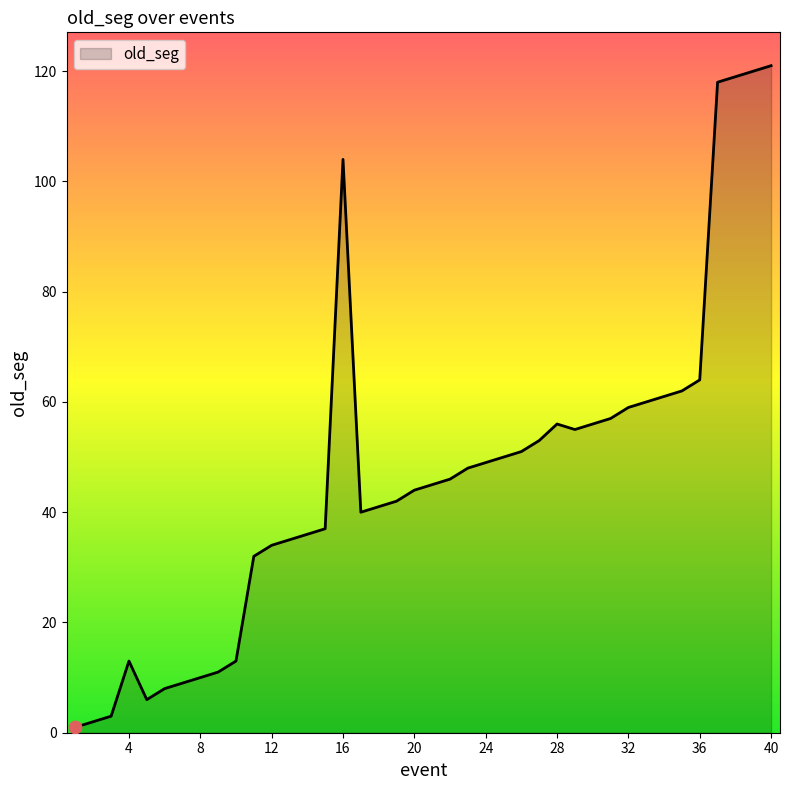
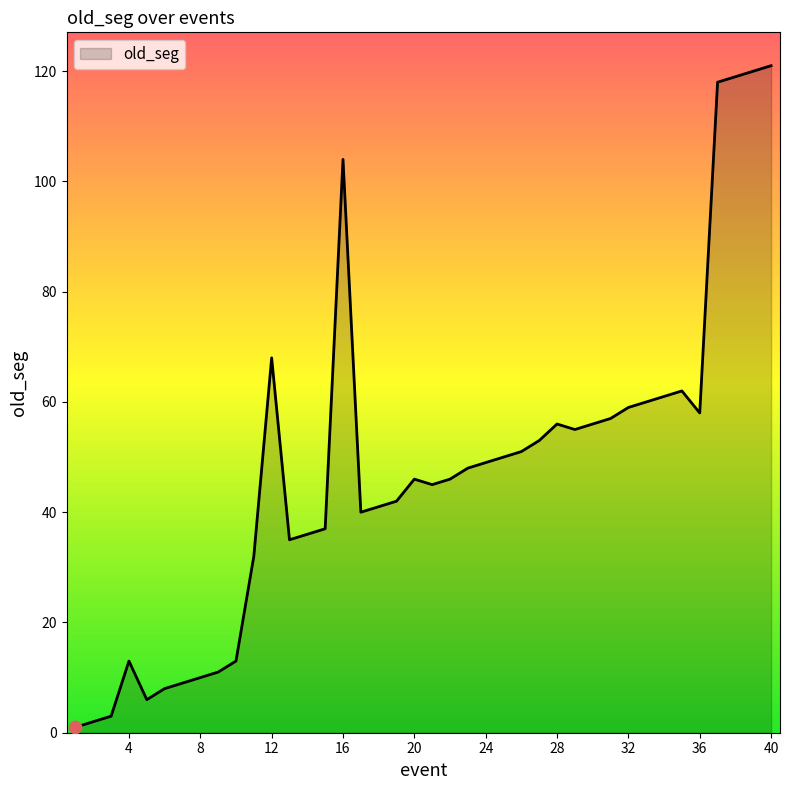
  {
    "old_seg": {
      "4": 13,
      "8": 10,
-     "12": 34,
+     "12": 68,
      "16": 104,
-     "20": 44,
+     "20": 46,
      "24": 49,
      "28": 56,
      "32": 59,
-     "36": 64,
+     "36": 58,
      "40": 121
    }
  }
